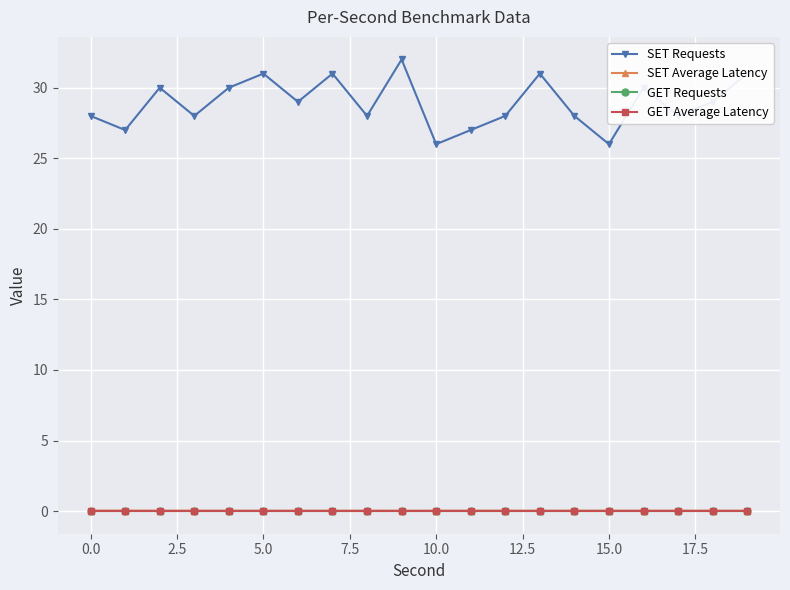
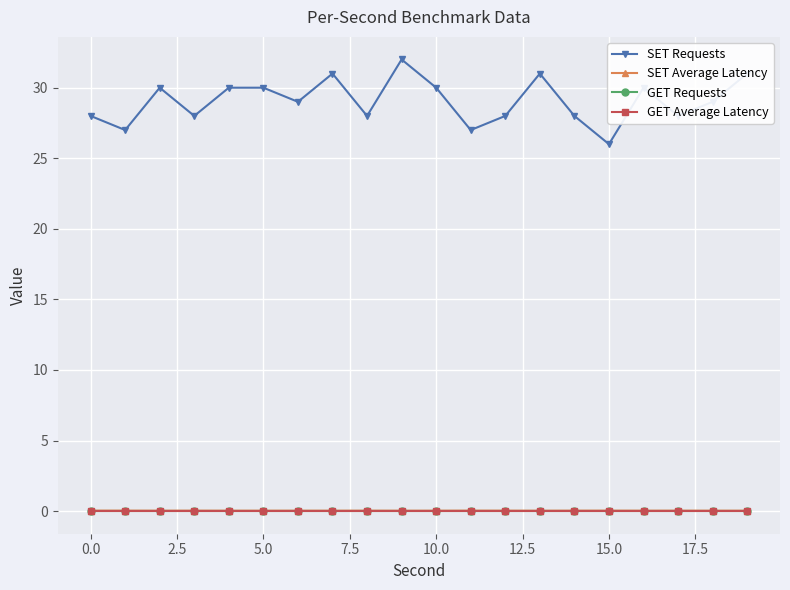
  {
    "SET Requests": {
      "0.0": 28,
-     "5.0": 31,
-     "10.0": 26,
+     "5.0": 30,
+     "10.0": 30,
      "15.0": 26
    },
    "GET Average Latency": {
      "0.0": 0,
      "5.0": 0,
      "10.0": 0,
      "15.0": 0
    }
  }
